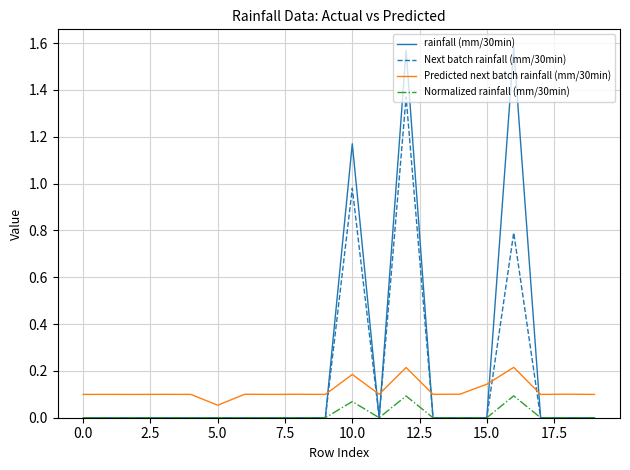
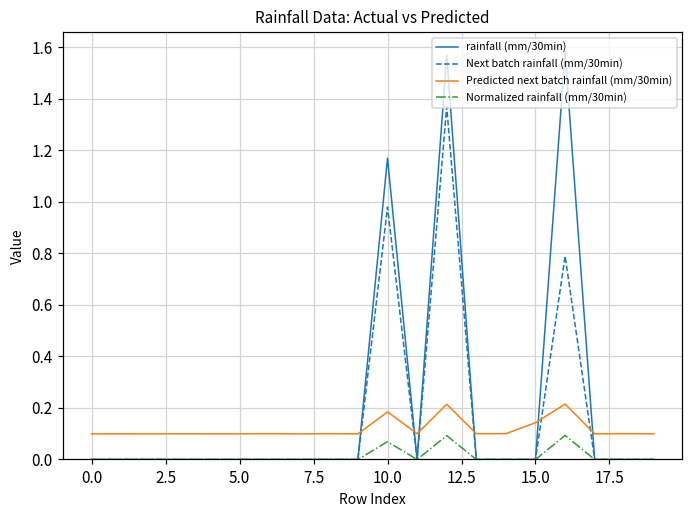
  {
    "Predicted next batch rainfall (mm/30min)": {
      "0.0": 0.10,
-     "5.0": 0.05,
+     "5.0": 0.10,
      "10.0": 0.18,
      "15.0": 0.14
    },
    "Normalized rainfall (mm/30min)": {
      "10.0": 0.07
    }
  }
